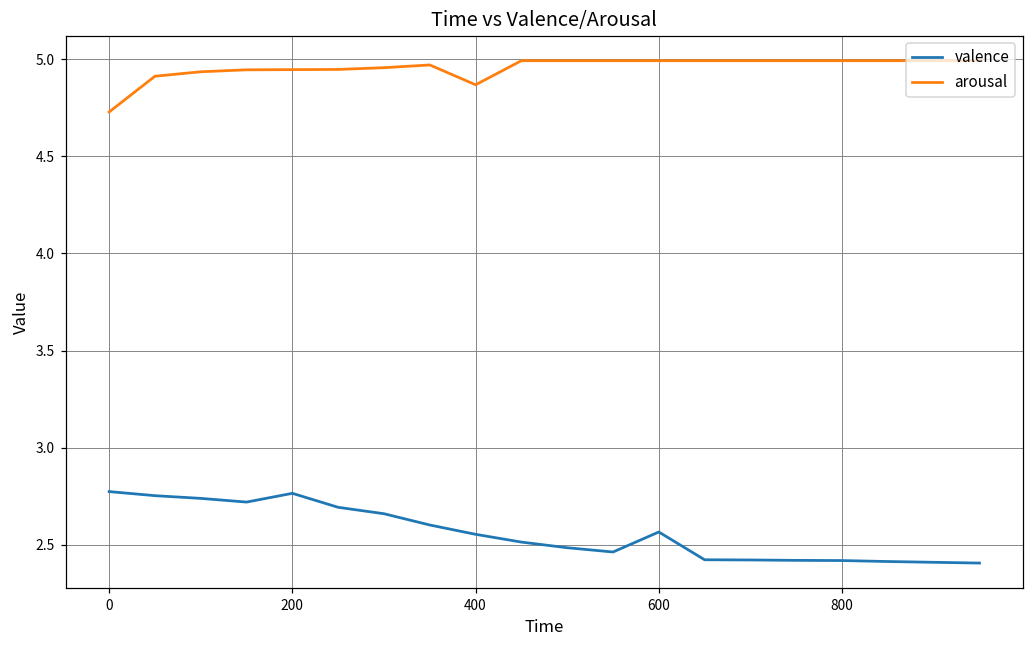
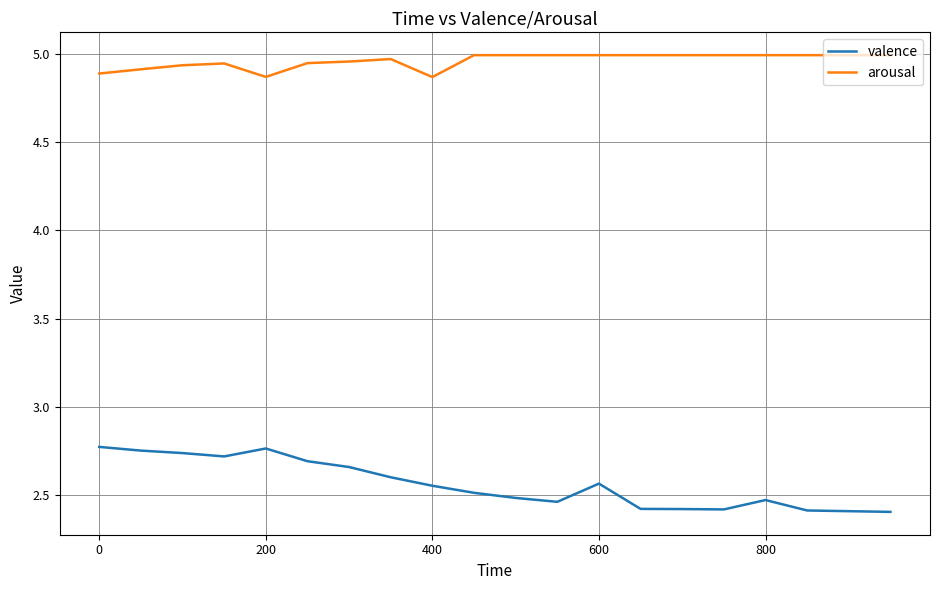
  {
    "valence": {
      "0": 2.77,
      "200": 2.77,
      "400": 2.55,
      "600": 2.57,
-     "800": 2.42
+     "800": 2.47
    },
    "arousal": {
-     "0": 4.73,
-     "200": 4.95,
+     "0": 4.89,
+     "200": 4.87,
      "400": 4.87,
      "600": 4.99,
      "800": 4.99
    }
  }
